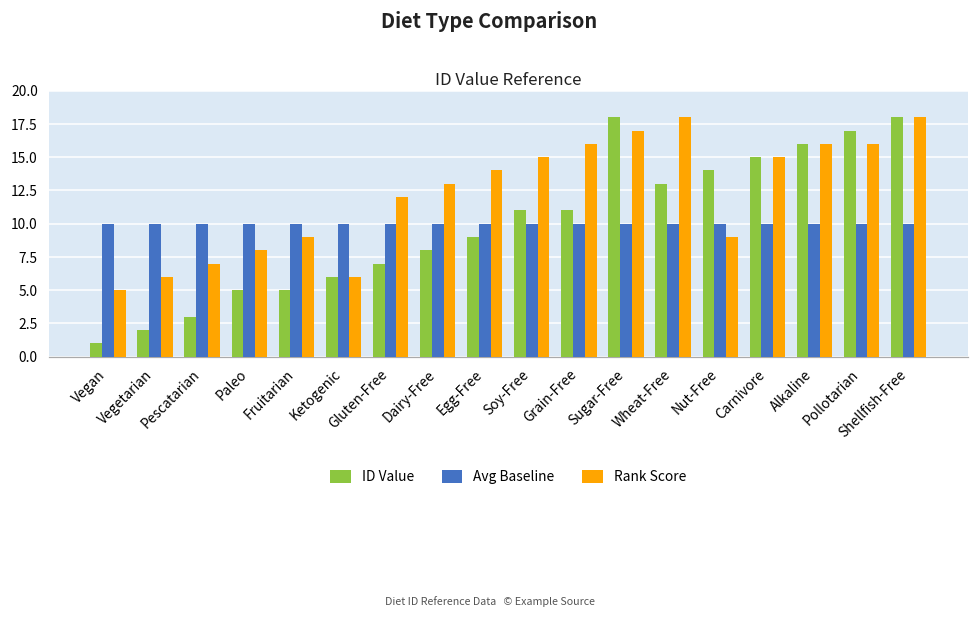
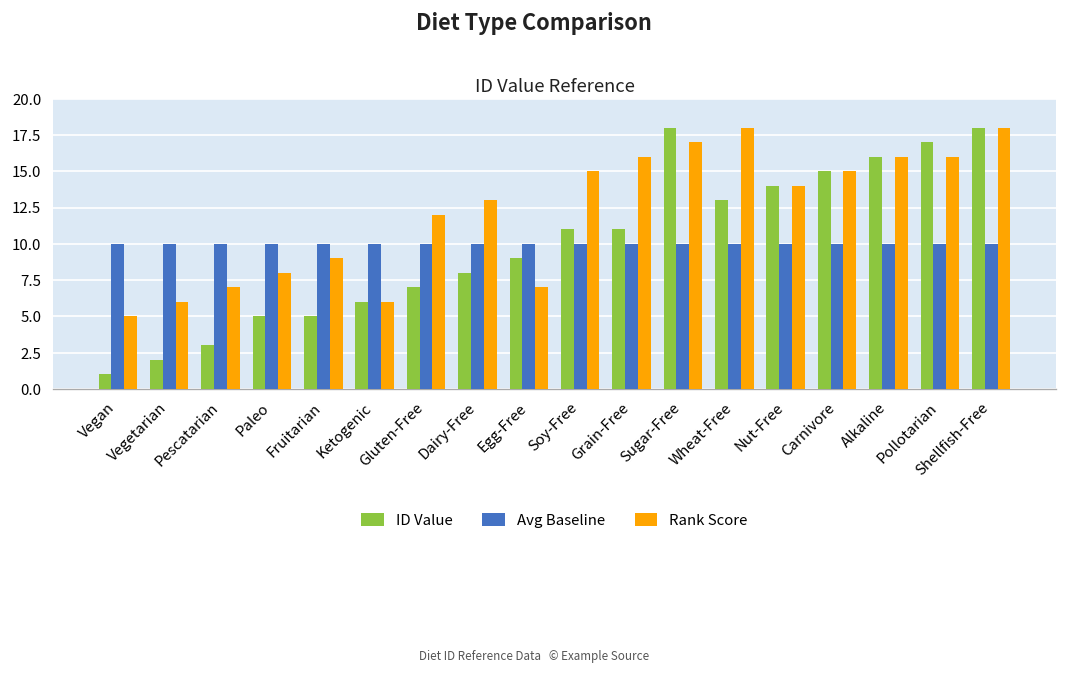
  {
    "ID Value": {
      "Vegan": 1,
      "Vegetarian": 2,
      "Pescatarian": 3,
      "Paleo": 5,
      "Fruitarian": 5,
      "Ketogenic": 6,
      "Gluten-Free": 7,
      "Dairy-Free": 8,
      "Egg-Free": 9,
      "Soy-Free": 11,
      "Grain-Free": 11,
      "Sugar-Free": 18,
      "Wheat-Free": 13,
      "Nut-Free": 14,
      "Carnivore": 15,
      "Alkaline": 16,
      "Pollotarian": 17,
      "Shellfish-Free": 18
    },
    "Avg Baseline": {
      "Vegan": 10,
      "Vegetarian": 10,
      "Pescatarian": 10,
      "Paleo": 10,
      "Fruitarian": 10,
      "Ketogenic": 10,
      "Gluten-Free": 10,
      "Dairy-Free": 10,
      "Egg-Free": 10,
      "Soy-Free": 10,
      "Grain-Free": 10,
      "Sugar-Free": 10,
      "Wheat-Free": 10,
      "Nut-Free": 10,
      "Carnivore": 10,
      "Alkaline": 10,
      "Pollotarian": 10,
      "Shellfish-Free": 10
    },
    "Rank Score": {
      "Vegan": 5,
      "Vegetarian": 6,
      "Pescatarian": 7,
      "Paleo": 8,
      "Fruitarian": 9,
      "Ketogenic": 6,
      "Gluten-Free": 12,
      "Dairy-Free": 13,
-     "Egg-Free": 14,
+     "Egg-Free": 7,
      "Soy-Free": 15,
      "Grain-Free": 16,
      "Sugar-Free": 17,
      "Wheat-Free": 18,
-     "Nut-Free": 9,
+     "Nut-Free": 14,
      "Carnivore": 15,
      "Alkaline": 16,
      "Pollotarian": 16,
      "Shellfish-Free": 18
    }
  }
